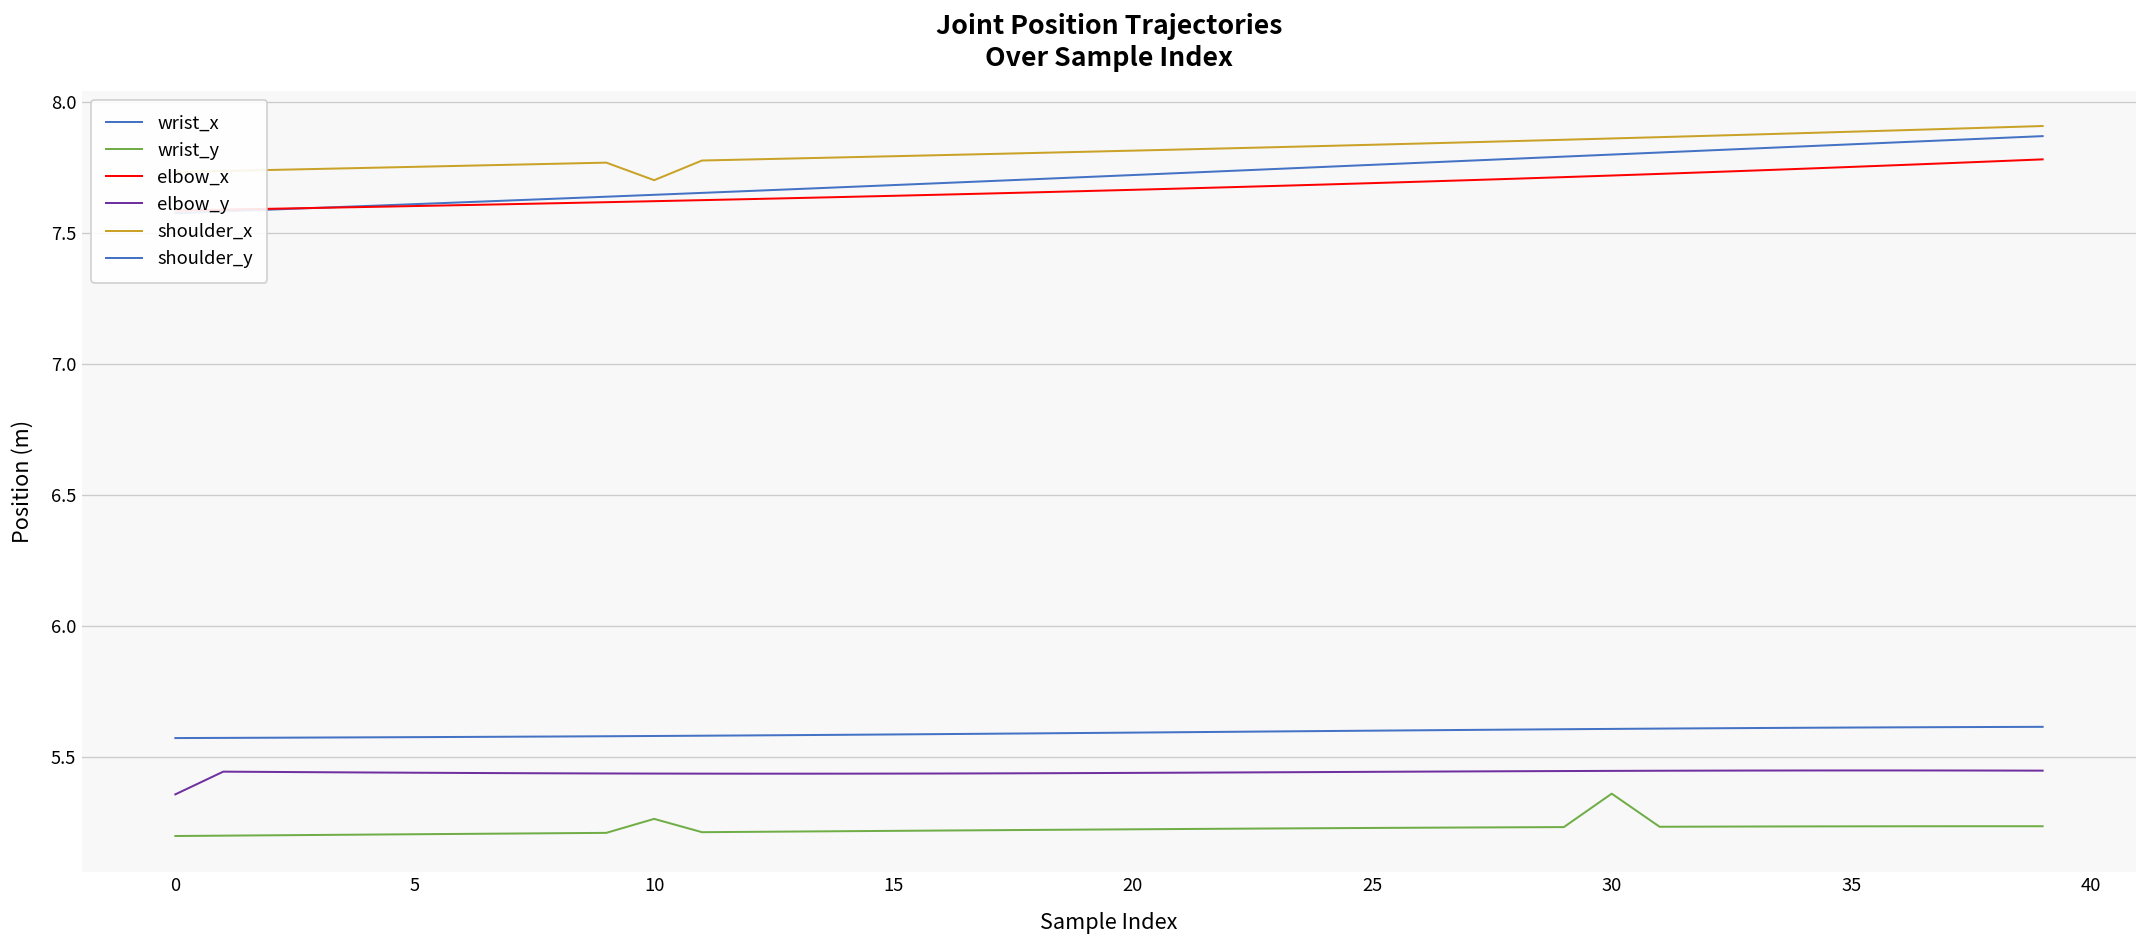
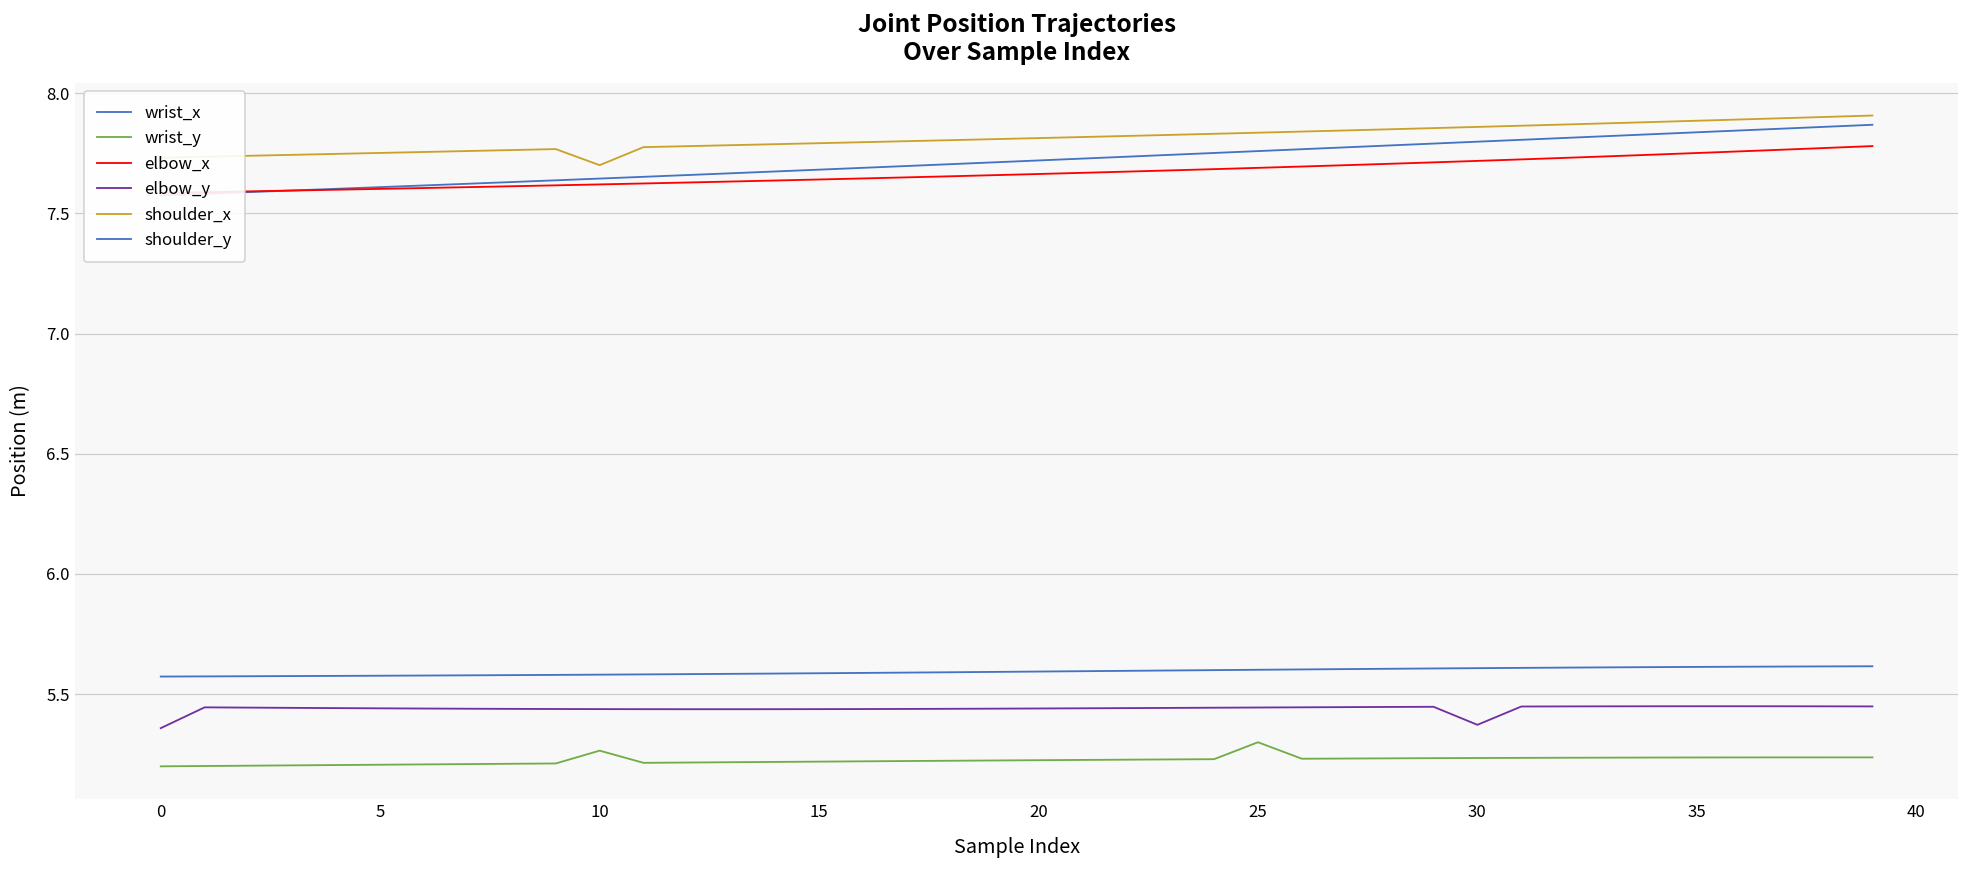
  {
    "wrist_y": {
      "0": 5.20,
      "5": 5.21,
      "10": 5.27,
      "15": 5.22,
      "20": 5.23,
-     "25": 5.23,
-     "30": 5.36,
+     "25": 5.30,
+     "30": 5.23,
      "35": 5.24
    },
    "elbow_x": {
      "10": 7.62,
      "15": 7.64,
      "20": 7.66,
      "25": 7.69,
      "30": 7.72,
      "35": 7.75
    },
    "elbow_y": {
      "0": 5.36,
      "5": 5.44,
      "10": 5.44,
      "15": 5.44,
      "20": 5.44,
      "25": 5.44,
-     "30": 5.45,
+     "30": 5.37,
      "35": 5.45
    },
    "shoulder_x": {
      "5": 7.75,
      "10": 7.70,
      "15": 7.79,
      "20": 7.81,
      "25": 7.84,
      "30": 7.86,
      "35": 7.89
    }
  }
